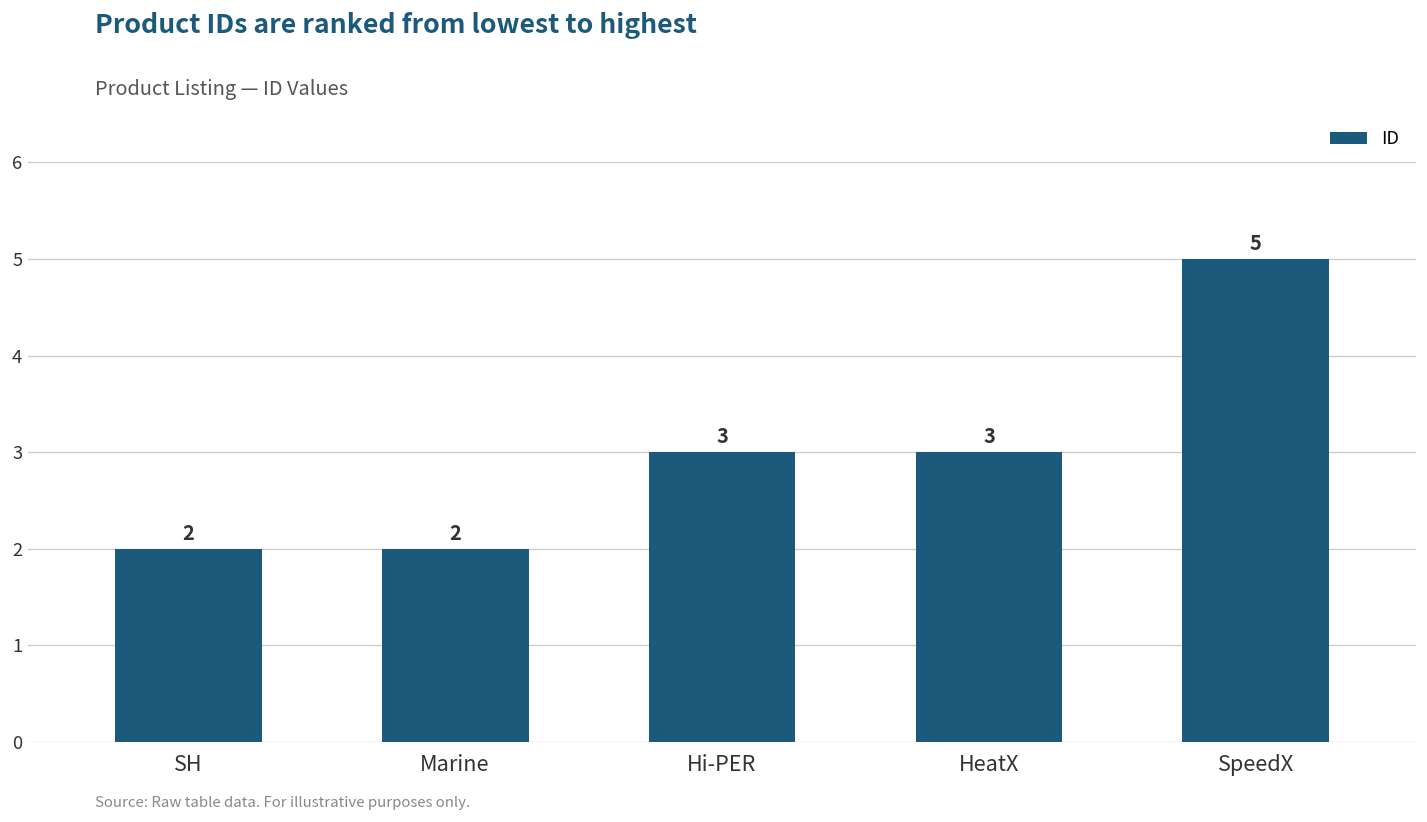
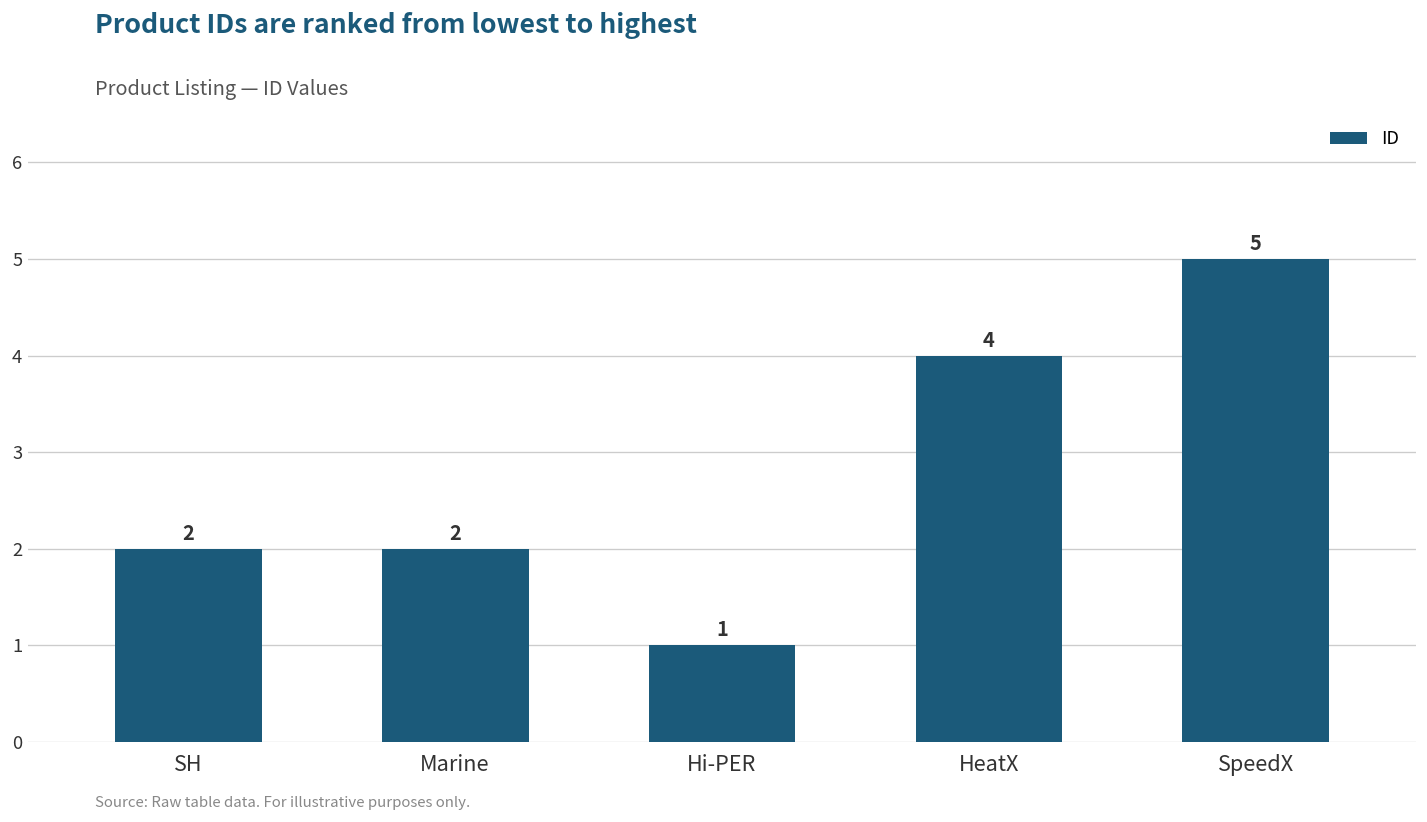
  {
    "SH": 2,
    "Marine": 2,
-   "Hi-PER": 3,
-   "HeatX": 3,
+   "Hi-PER": 1,
+   "HeatX": 4,
    "SpeedX": 5
  }
